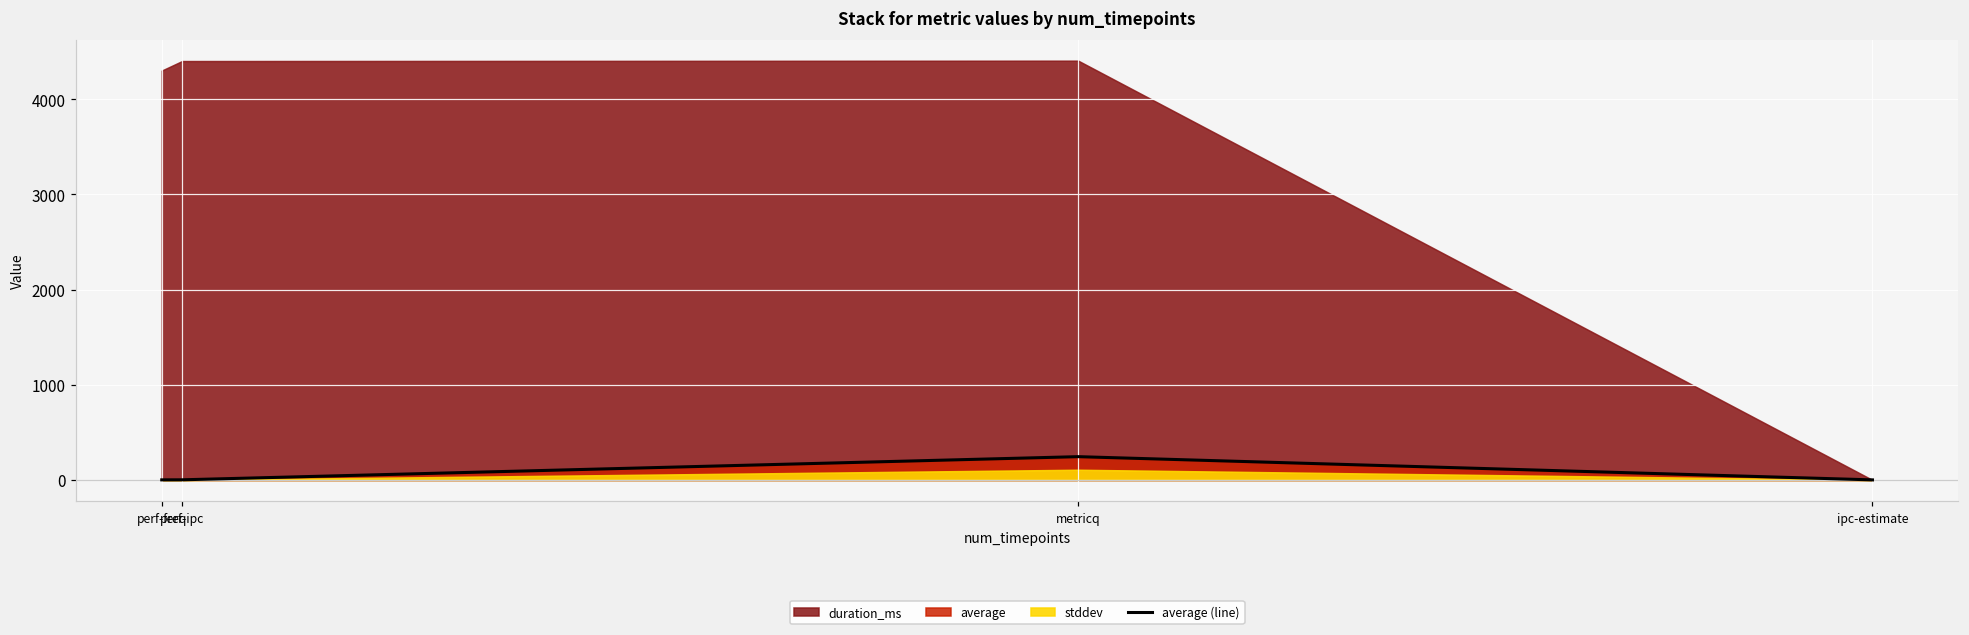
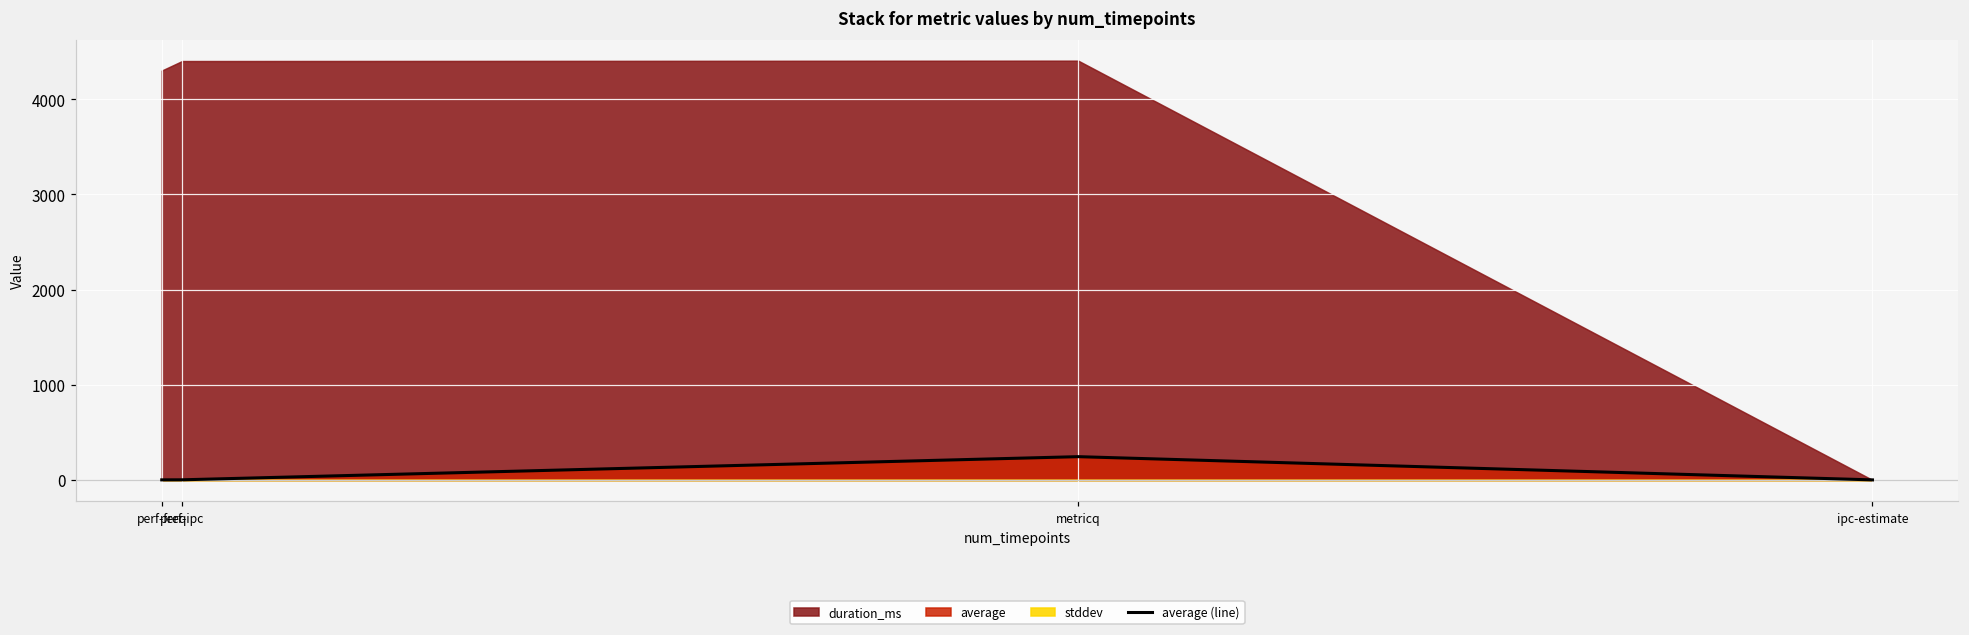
  {
    "duration_ms": {
      "metricq": 4400
    },
    "average": {
      "metricq": 200
    },
    "stddev": {
-     "metricq": 100
+     "metricq": 0
    }
  }
